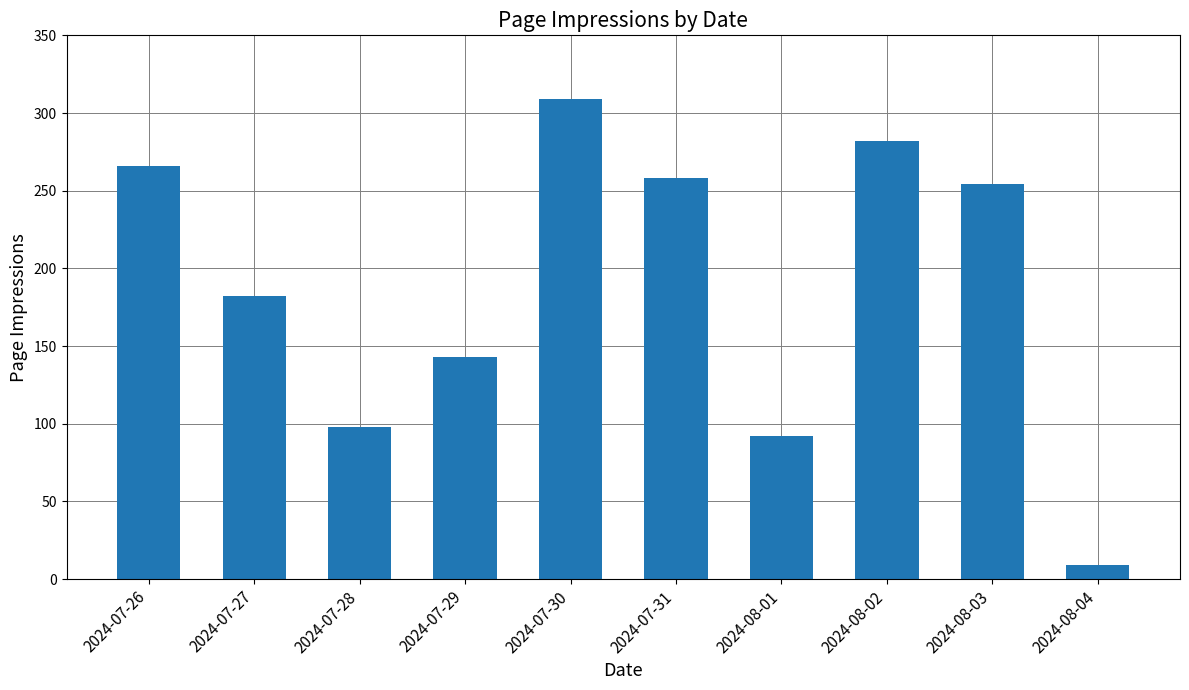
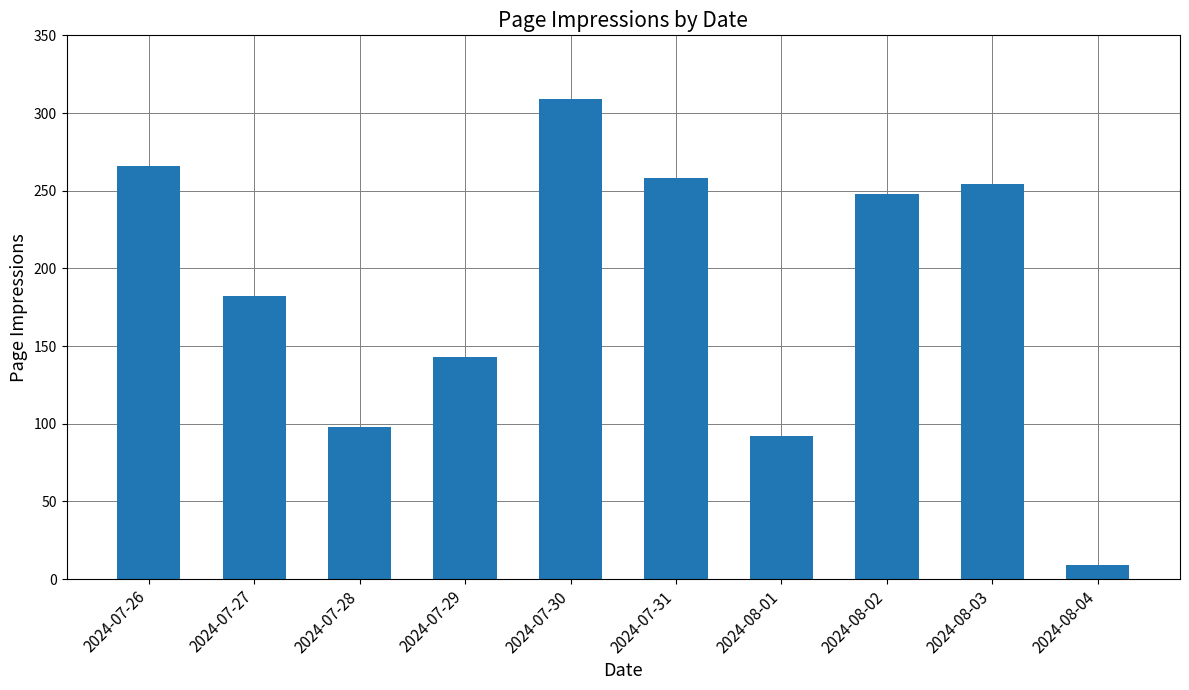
  {
    "2024-07-26": 266,
    "2024-07-27": 182,
    "2024-07-28": 98,
    "2024-07-29": 143,
    "2024-07-30": 309,
    "2024-07-31": 258,
    "2024-08-01": 92,
-   "2024-08-02": 282,
+   "2024-08-02": 248,
    "2024-08-03": 254,
    "2024-08-04": 9
  }
